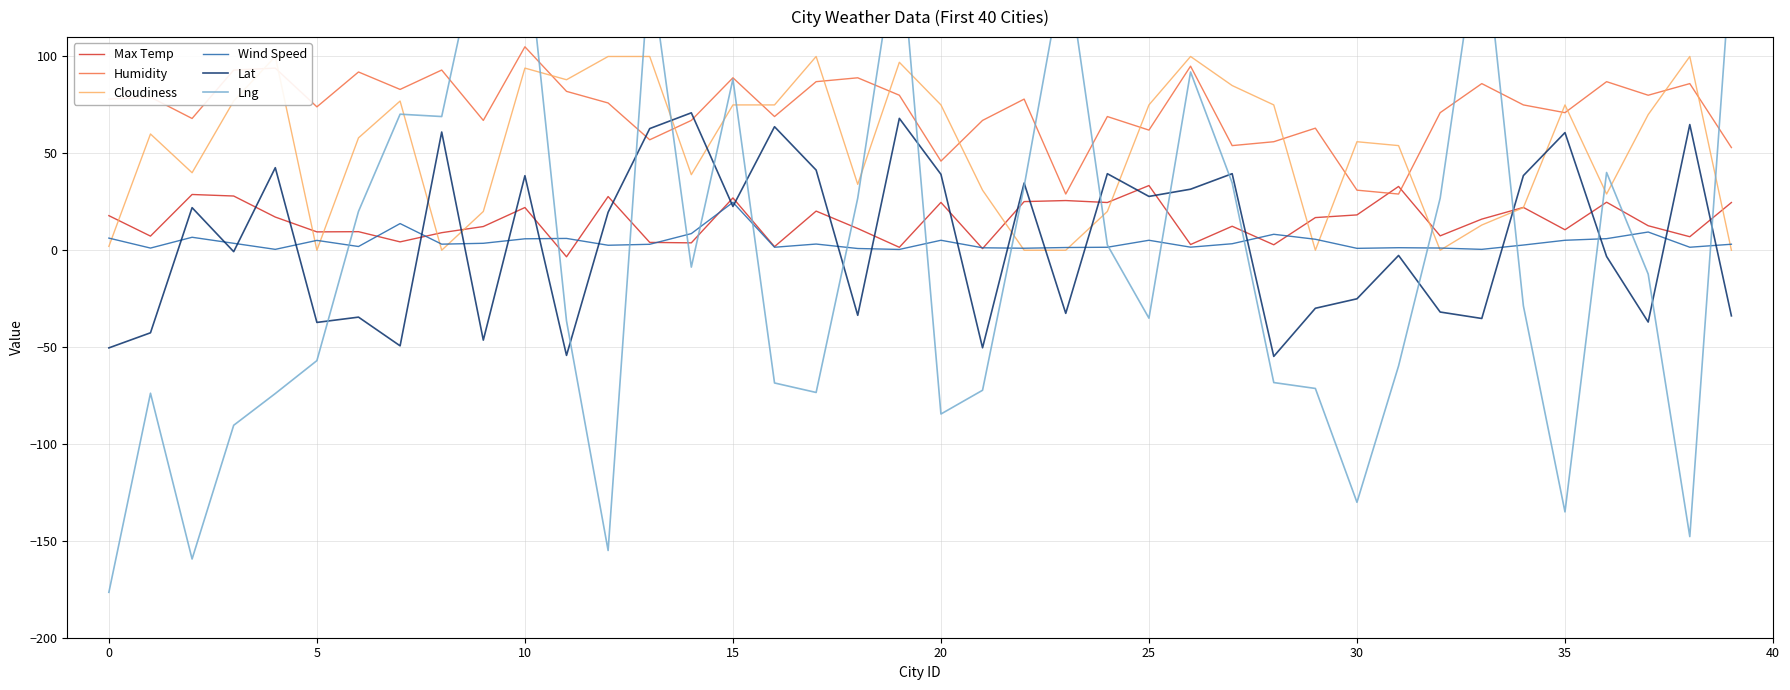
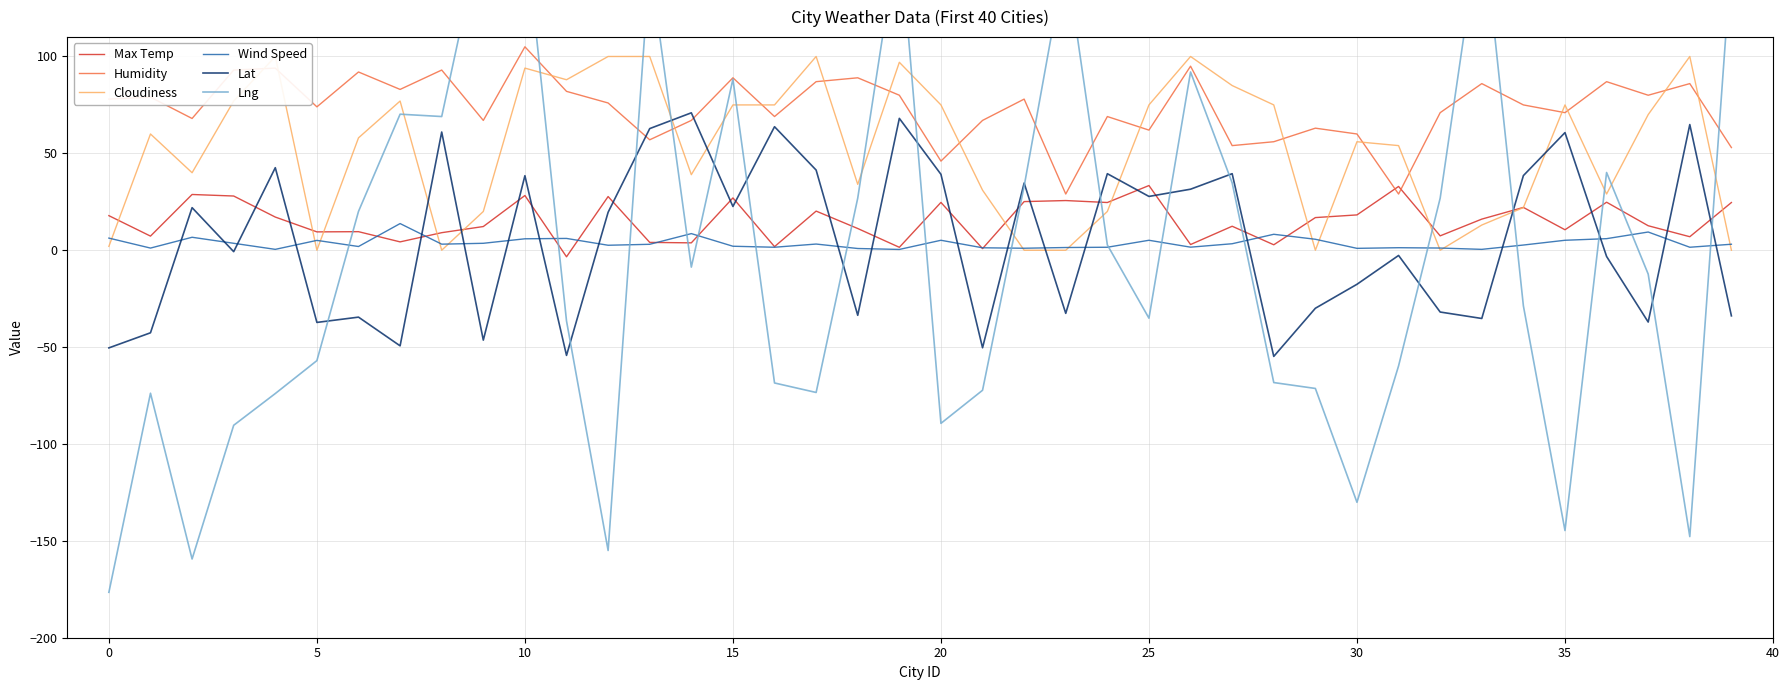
  {
    "Max Temp": {
      "0": 18,
      "5": 9,
-     "10": 22,
+     "10": 28,
      "15": 27,
      "20": 25,
      "25": 33,
      "30": 18,
      "35": 11
    },
    "Humidity": {
      "5": 74,
      "10": 105,
      "20": 46,
      "25": 62,
-     "30": 31,
+     "30": 60,
      "35": 71
    },
    "Cloudiness": {
      "0": 2,
      "5": 0,
      "10": 94,
      "15": 75,
      "20": 75,
      "25": 75,
      "30": 56,
      "35": 75
    },
    "Wind Speed": {
      "0": 6,
      "5": 5,
      "10": 6,
-     "15": 25,
+     "15": 2,
      "20": 5,
      "25": 5,
      "30": 1,
      "35": 5
    },
    "Lat": {
      "0": -50,
      "5": -37,
      "10": 38,
      "15": 23,
      "20": 39,
      "25": 28,
-     "30": -25,
+     "30": -18,
      "35": 61
    },
    "Lng": {
      "0": -177,
      "5": -57,
-     "20": -85,
+     "20": -89,
      "25": -35,
      "30": -130,
-     "35": -135
+     "35": -145
    }
  }
